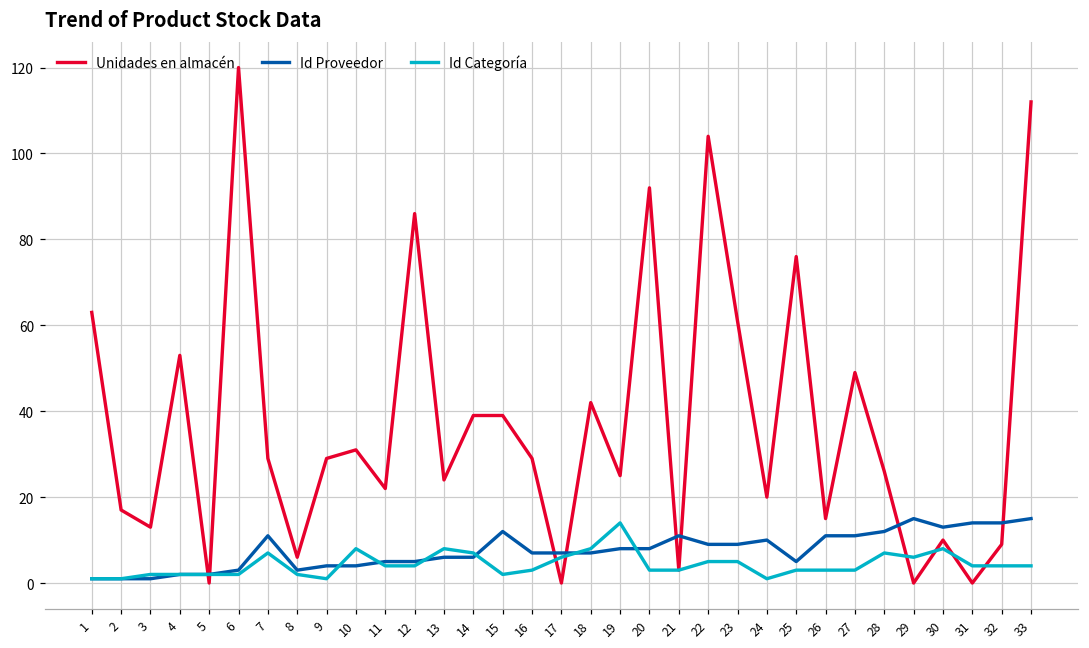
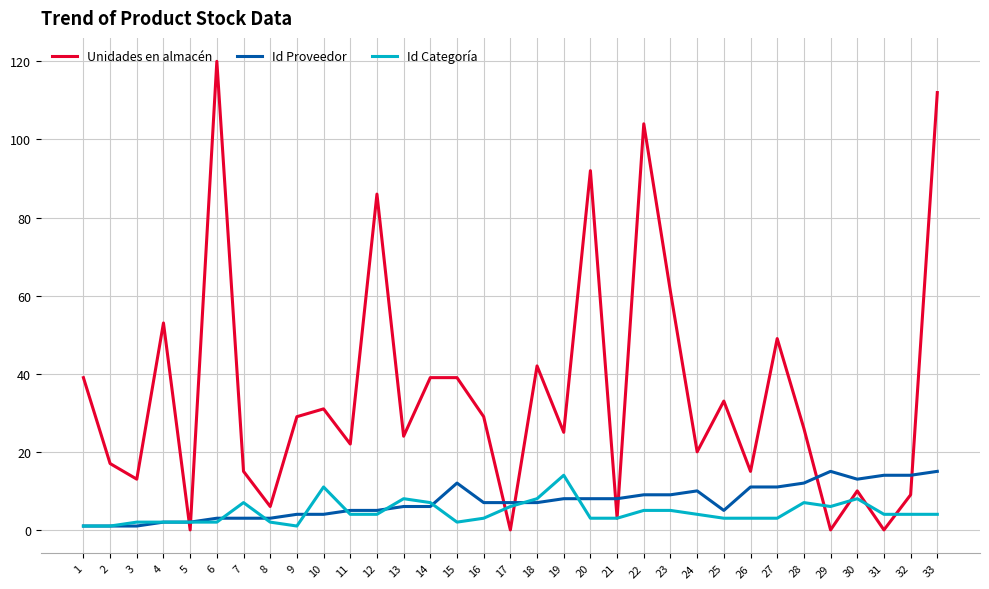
  {
    "Unidades en almacén": {
-     "1": 63,
+     "1": 39,
      "2": 17,
      "3": 13,
      "4": 53,
      "5": 0,
      "6": 120,
-     "7": 29,
+     "7": 15,
      "8": 6,
      "9": 29,
      "10": 31,
      "11": 22,
      "12": 86,
      "13": 24,
      "14": 39,
      "15": 39,
      "16": 29,
      "17": 0,
      "18": 42,
      "19": 25,
      "20": 92,
      "22": 104,
      "23": 61,
      "24": 20,
-     "25": 76,
+     "25": 33,
      "26": 15,
      "27": 49,
      "28": 26,
      "29": 0,
      "30": 10,
      "31": 0,
      "32": 9,
      "33": 112
    },
    "Id Proveedor": {
      "3": 1,
      "6": 3,
-     "7": 11,
+     "7": 3,
      "8": 3,
      "9": 4,
      "10": 4,
      "11": 5,
      "12": 5,
      "13": 6,
      "14": 6,
      "15": 12,
      "16": 7,
      "17": 7,
      "18": 7,
      "19": 8,
      "20": 8,
-     "21": 11,
+     "21": 8,
      "22": 9,
      "23": 9,
      "24": 10,
      "25": 5,
      "26": 11,
      "27": 11,
      "28": 12,
      "29": 15,
      "30": 13,
      "31": 14,
      "32": 14,
      "33": 15
    },
    "Id Categoría": {
      "3": 2,
      "6": 2,
      "7": 7,
      "8": 2,
      "9": 1,
-     "10": 8,
+     "10": 11,
      "11": 4,
      "12": 4,
      "13": 8,
      "14": 7,
      "15": 2,
      "16": 3,
      "17": 6,
      "18": 8,
      "19": 14,
      "20": 3,
      "22": 5,
      "23": 5,
-     "24": 1,
+     "24": 4,
      "25": 3,
      "26": 3,
      "27": 3,
      "28": 7,
      "29": 6,
      "30": 8,
      "31": 4,
      "32": 4,
      "33": 4
    }
  }
